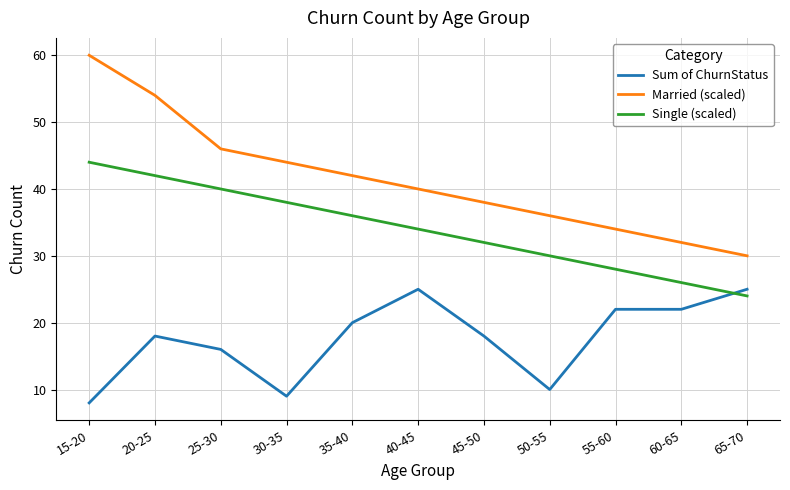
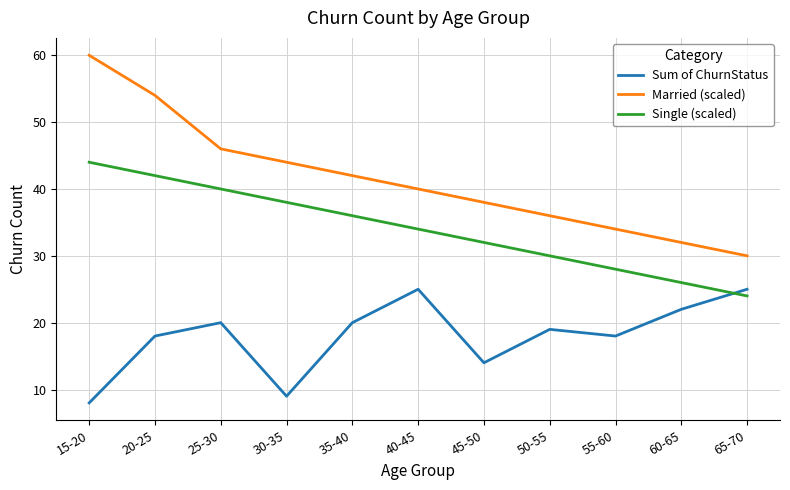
  {
    "Sum of ChurnStatus": {
      "15-20": 8,
      "20-25": 18,
-     "25-30": 16,
+     "25-30": 20,
      "30-35": 9,
      "35-40": 20,
      "40-45": 25,
-     "45-50": 18,
-     "50-55": 10,
-     "55-60": 22,
+     "45-50": 14,
+     "50-55": 19,
+     "55-60": 18,
      "60-65": 22,
      "65-70": 25
    },
    "Married (scaled)": {
      "15-20": 60,
      "20-25": 54,
      "25-30": 46,
      "30-35": 44,
      "35-40": 42,
      "40-45": 40,
      "45-50": 38,
      "50-55": 36,
      "55-60": 34,
      "60-65": 32,
      "65-70": 30
    },
    "Single (scaled)": {
      "15-20": 44,
      "20-25": 42,
      "25-30": 40,
      "30-35": 38,
      "35-40": 36,
      "40-45": 34,
      "45-50": 32,
      "50-55": 30,
      "55-60": 28,
      "60-65": 26,
      "65-70": 24
    }
  }
